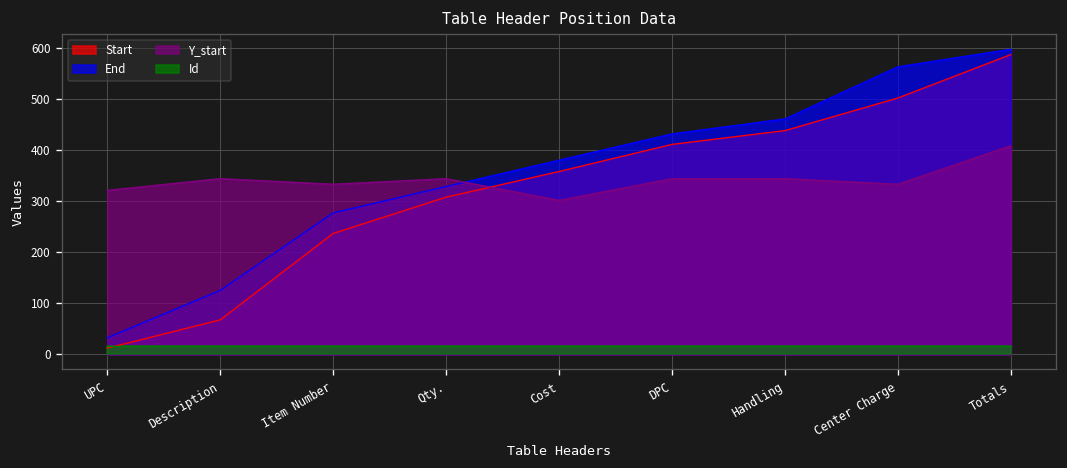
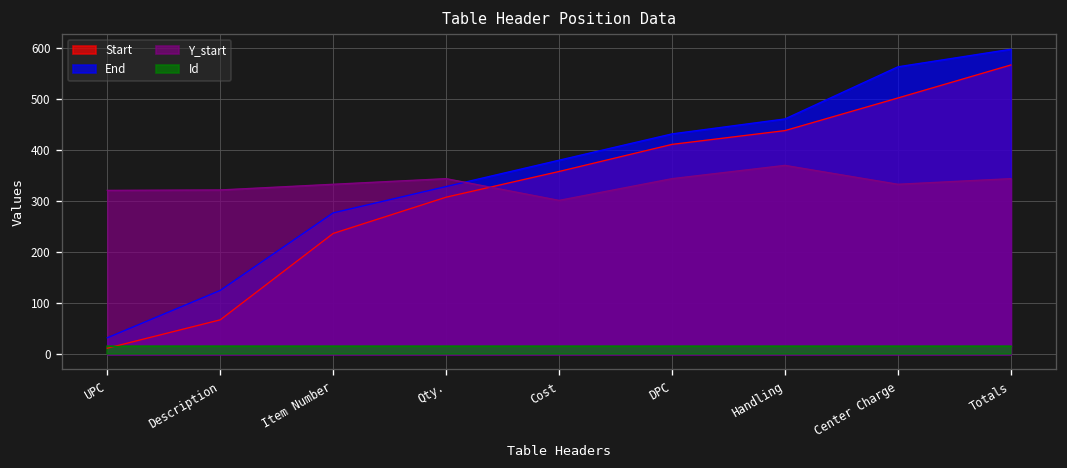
  {
    "Start": {
      "Description": 70,
      "Item Number": 240,
      "Qty.": 310,
      "Cost": 360,
      "DPC": 410,
      "Handling": 440,
      "Center Charge": 500,
-     "Totals": 590
+     "Totals": 570
    },
    "End": {
      "UPC": 30,
      "Description": 120,
      "Item Number": 280,
      "Qty.": 330,
      "Cost": 380,
      "DPC": 430,
      "Handling": 460,
      "Center Charge": 560,
      "Totals": 600
    },
    "Y_start": {
      "UPC": 320,
-     "Description": 340,
+     "Description": 320,
      "Item Number": 330,
      "Qty.": 340,
      "Cost": 300,
      "DPC": 340,
-     "Handling": 340,
+     "Handling": 370,
      "Center Charge": 330,
-     "Totals": 410
+     "Totals": 340
    },
    "Id": {
      "Description": 20,
      "Item Number": 20,
      "Qty.": 20,
      "Cost": 20,
      "DPC": 20,
      "Handling": 20,
      "Center Charge": 20,
      "Totals": 20
    }
  }
